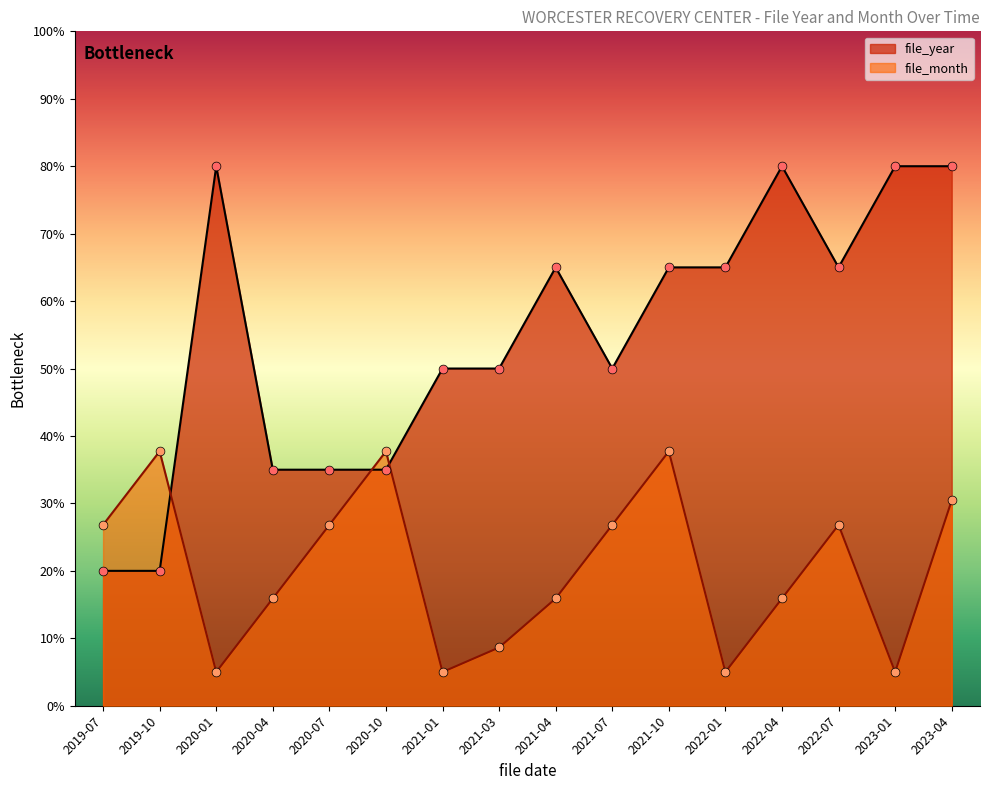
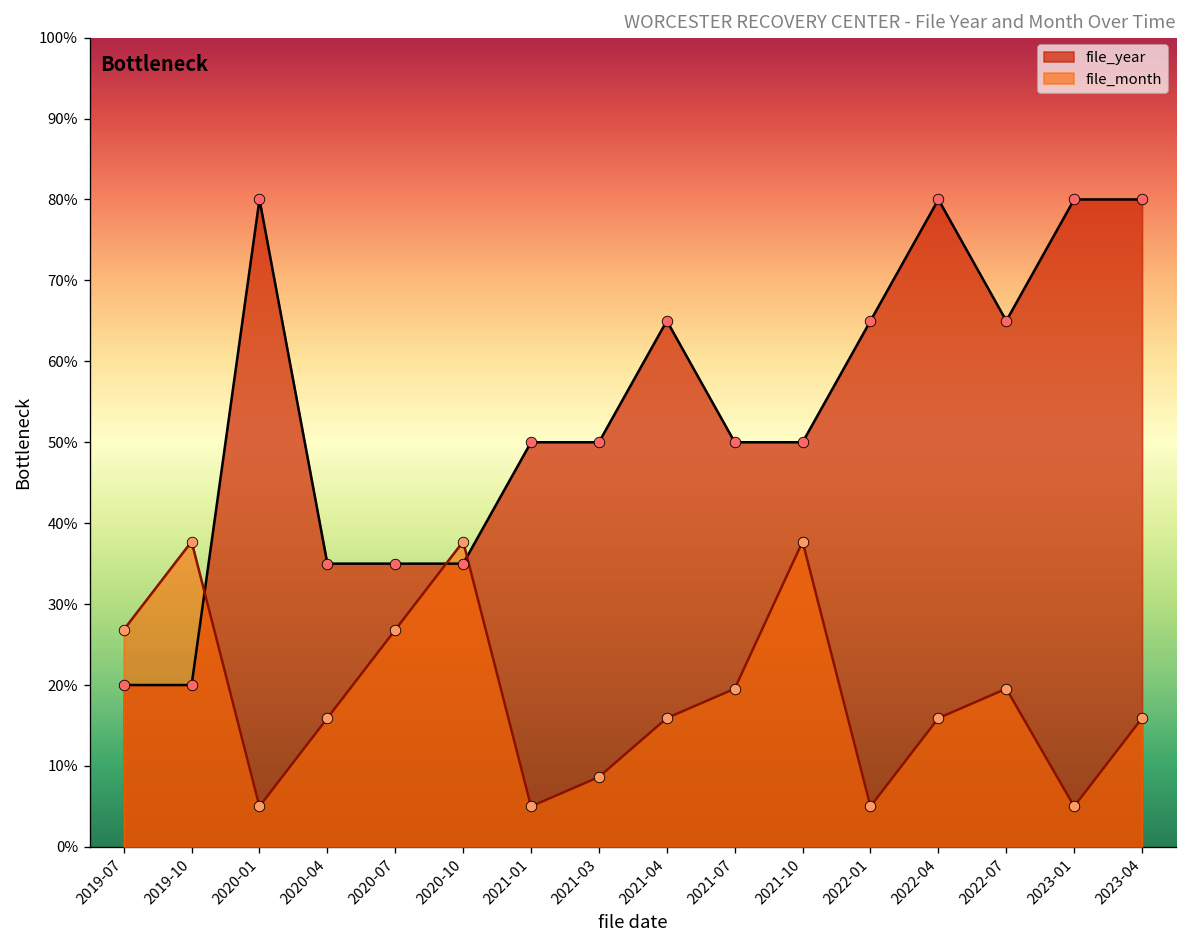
  {
    "file_year": {
      "2019-07": "20%",
      "2019-10": "20%",
      "2020-01": "80%",
      "2020-04": "35%",
      "2020-07": "35%",
      "2020-10": "35%",
      "2021-01": "50%",
      "2021-03": "50%",
      "2021-04": "65%",
      "2021-07": "50%",
-     "2021-10": "65%",
+     "2021-10": "50%",
      "2022-01": "65%",
      "2022-04": "80%",
      "2022-07": "65%",
      "2023-01": "80%",
      "2023-04": "80%"
    },
    "file_month": {
      "2019-07": "27%",
      "2019-10": "38%",
      "2020-01": "5%",
      "2020-04": "16%",
      "2020-07": "27%",
      "2020-10": "38%",
      "2021-01": "5%",
      "2021-03": "9%",
      "2021-04": "16%",
-     "2021-07": "27%",
+     "2021-07": "20%",
      "2021-10": "38%",
      "2022-01": "5%",
      "2022-04": "16%",
-     "2022-07": "27%",
+     "2022-07": "20%",
      "2023-01": "5%",
-     "2023-04": "30%"
+     "2023-04": "16%"
    }
  }
